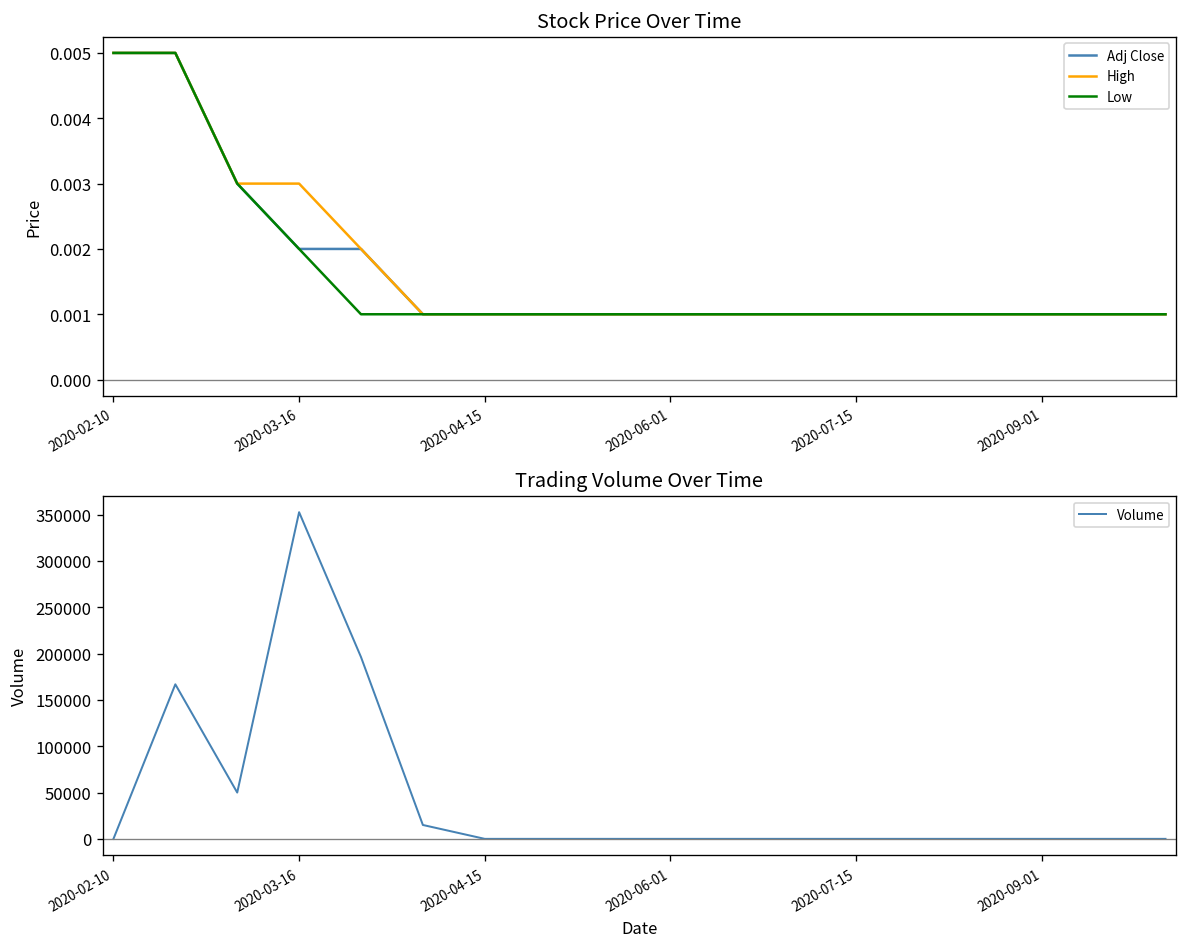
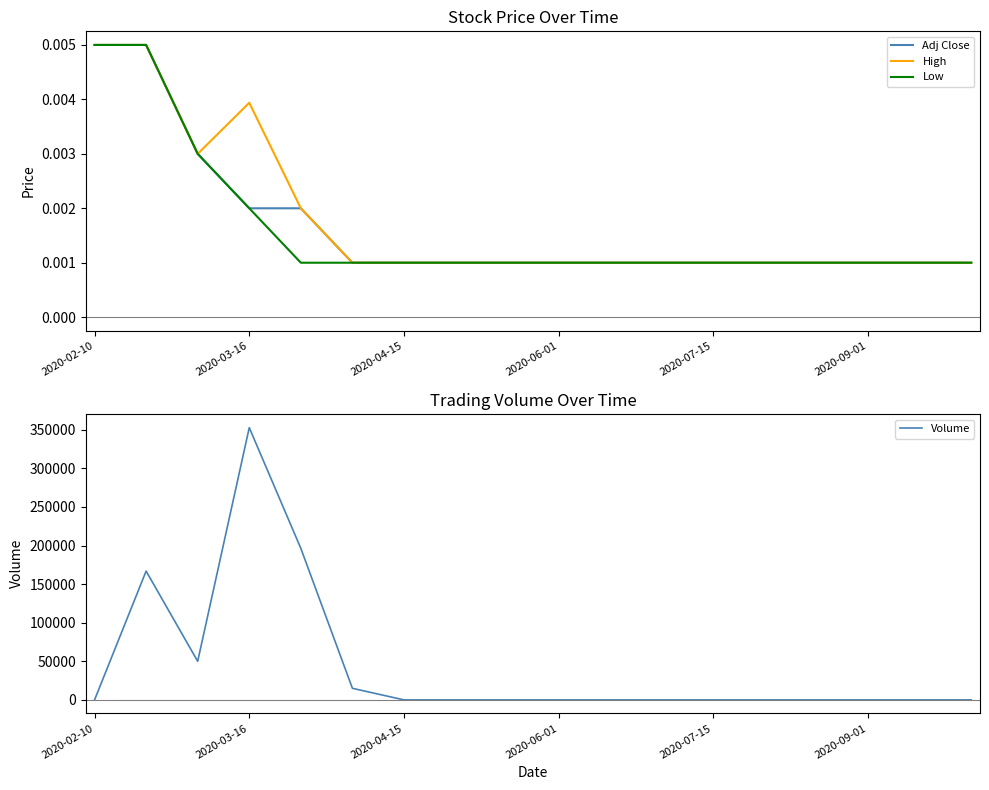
  {
    "Stock Price Over Time": {
      "High": {
-       "2020-03-16": 0.0030
+       "2020-03-16": 0.0039
      }
    },
    "Trading Volume Over Time": {
      "2020-02-10": 0,
      "2020-03-16": 350000,
      "2020-04-15": 0,
      "2020-06-01": 0,
      "2020-07-15": 0,
      "2020-09-01": 0
    }
  }
